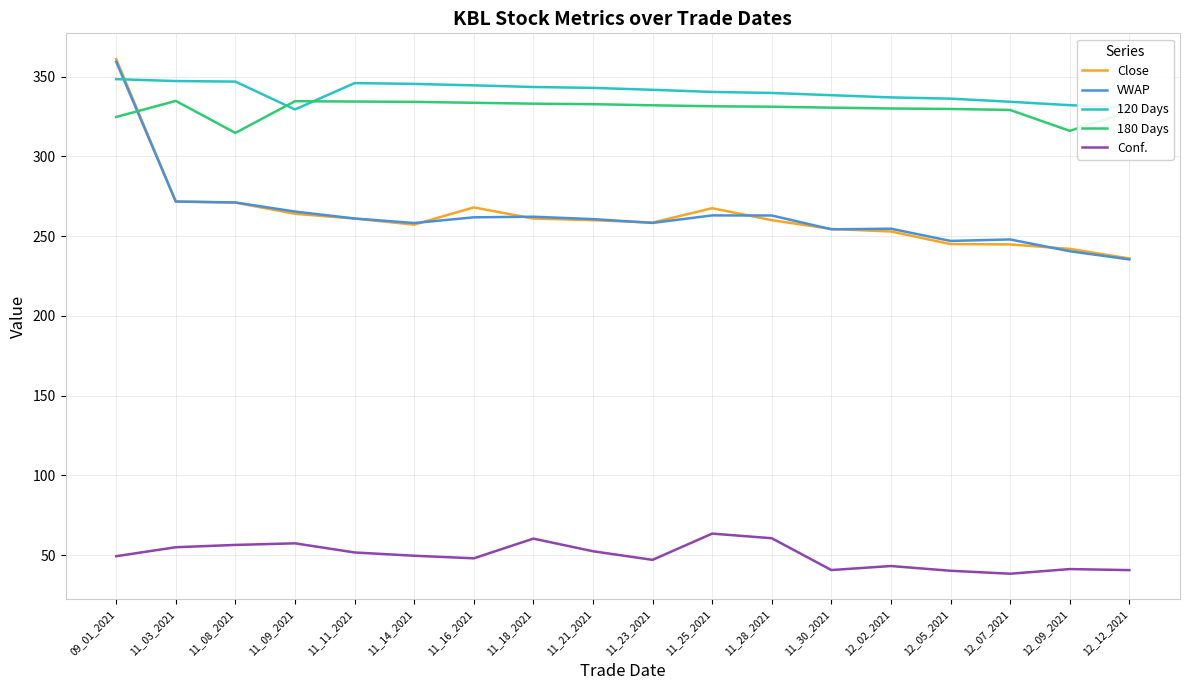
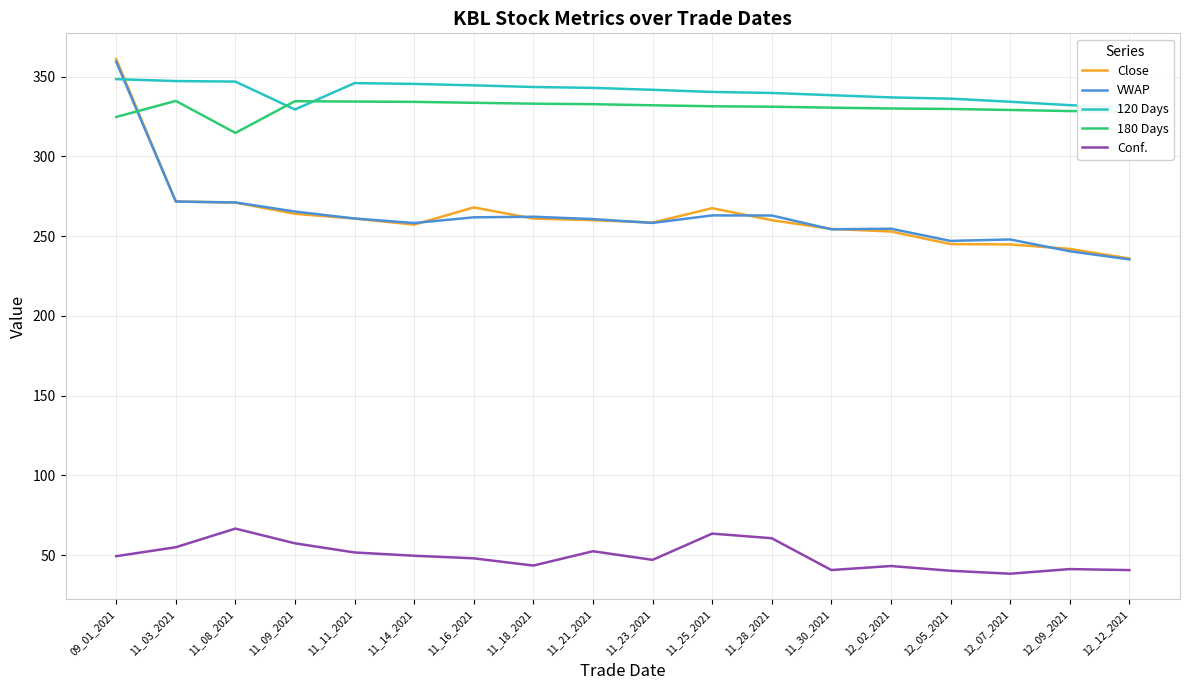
  {
    "Close": {
      "09_01_2021": 361,
      "11_16_2021": 268,
      "11_25_2021": 268,
      "11_28_2021": 260,
      "12_02_2021": 253,
      "12_05_2021": 245,
      "12_07_2021": 245
    },
    "VWAP": {
      "09_01_2021": 359,
      "11_16_2021": 262,
      "11_25_2021": 263,
      "11_28_2021": 263,
      "12_02_2021": 255,
      "12_05_2021": 247,
      "12_07_2021": 248
    },
    "120 Days": {
      "09_01_2021": 348,
      "11_03_2021": 347,
      "11_08_2021": 347,
      "11_09_2021": 329,
      "11_11_2021": 346,
      "11_14_2021": 345,
      "11_16_2021": 345,
      "11_18_2021": 343,
      "11_21_2021": 343,
      "11_23_2021": 342,
      "11_25_2021": 340,
      "11_28_2021": 340,
      "11_30_2021": 338,
      "12_02_2021": 337,
      "12_05_2021": 336,
      "12_07_2021": 334,
      "12_09_2021": 332
    },
    "180 Days": {
      "09_01_2021": 325,
      "11_03_2021": 335,
      "11_08_2021": 315,
      "11_09_2021": 335,
      "11_11_2021": 334,
      "11_14_2021": 334,
      "11_16_2021": 334,
      "11_18_2021": 333,
      "11_21_2021": 333,
      "11_23_2021": 332,
      "11_25_2021": 331,
      "11_28_2021": 331,
      "11_30_2021": 331,
      "12_02_2021": 330,
      "12_05_2021": 330,
      "12_07_2021": 329,
-     "12_09_2021": 316
+     "12_09_2021": 328
    },
    "Conf.": {
      "09_01_2021": 49,
      "11_03_2021": 55,
-     "11_08_2021": 56,
+     "11_08_2021": 67,
      "11_09_2021": 57,
      "11_11_2021": 52,
      "11_14_2021": 50,
      "11_16_2021": 48,
-     "11_18_2021": 60,
+     "11_18_2021": 43,
      "11_21_2021": 52,
      "11_23_2021": 47,
      "11_25_2021": 64,
      "11_28_2021": 61,
      "11_30_2021": 41,
      "12_02_2021": 43,
      "12_05_2021": 40,
      "12_07_2021": 38,
      "12_09_2021": 41,
      "12_12_2021": 41
    }
  }
